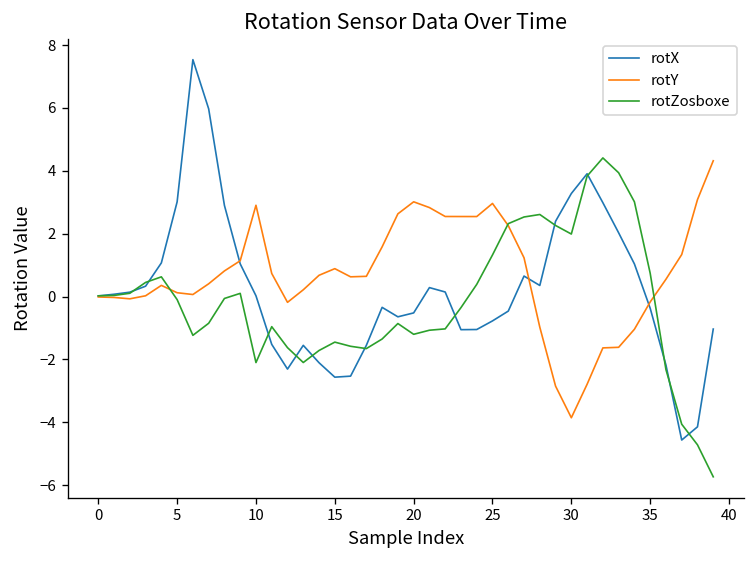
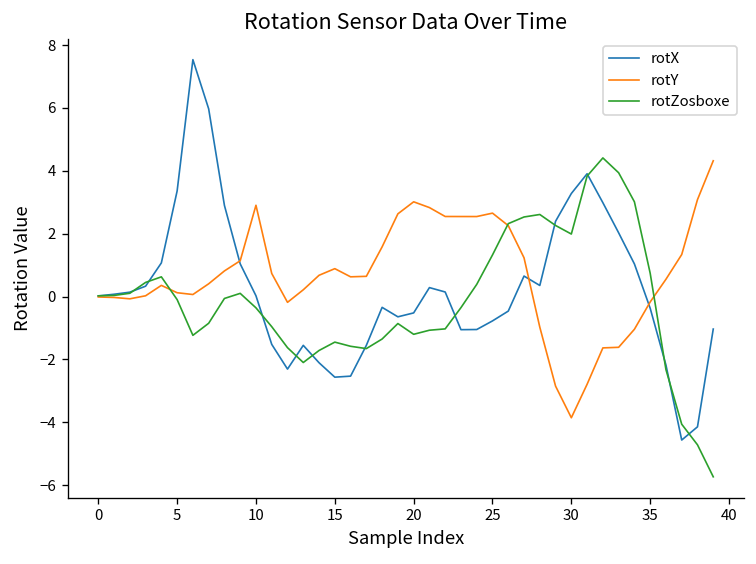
  {
    "rotX": {
-     "5": 3.0,
+     "5": 3.4,
      "10": 0.0,
      "15": -2.6,
      "20": -0.5,
      "25": -0.8,
      "30": 3.3,
      "35": -0.4
    },
    "rotY": {
      "5": 0.1,
      "10": 2.9,
      "15": 0.9,
      "20": 3.0,
-     "25": 3.0,
+     "25": 2.7,
      "30": -3.9,
      "35": -0.2
    },
    "rotZosboxe": {
      "5": -0.1,
-     "10": -2.1,
+     "10": -0.4,
      "15": -1.4,
      "20": -1.2,
      "25": 1.3,
      "30": 2.0,
      "35": 0.7
    }
  }
